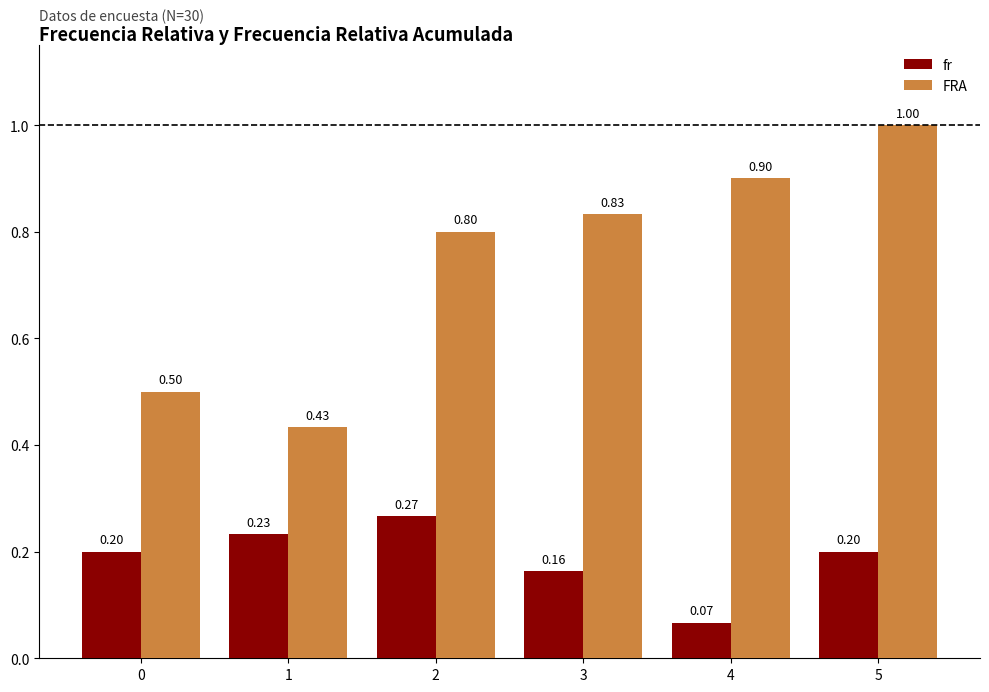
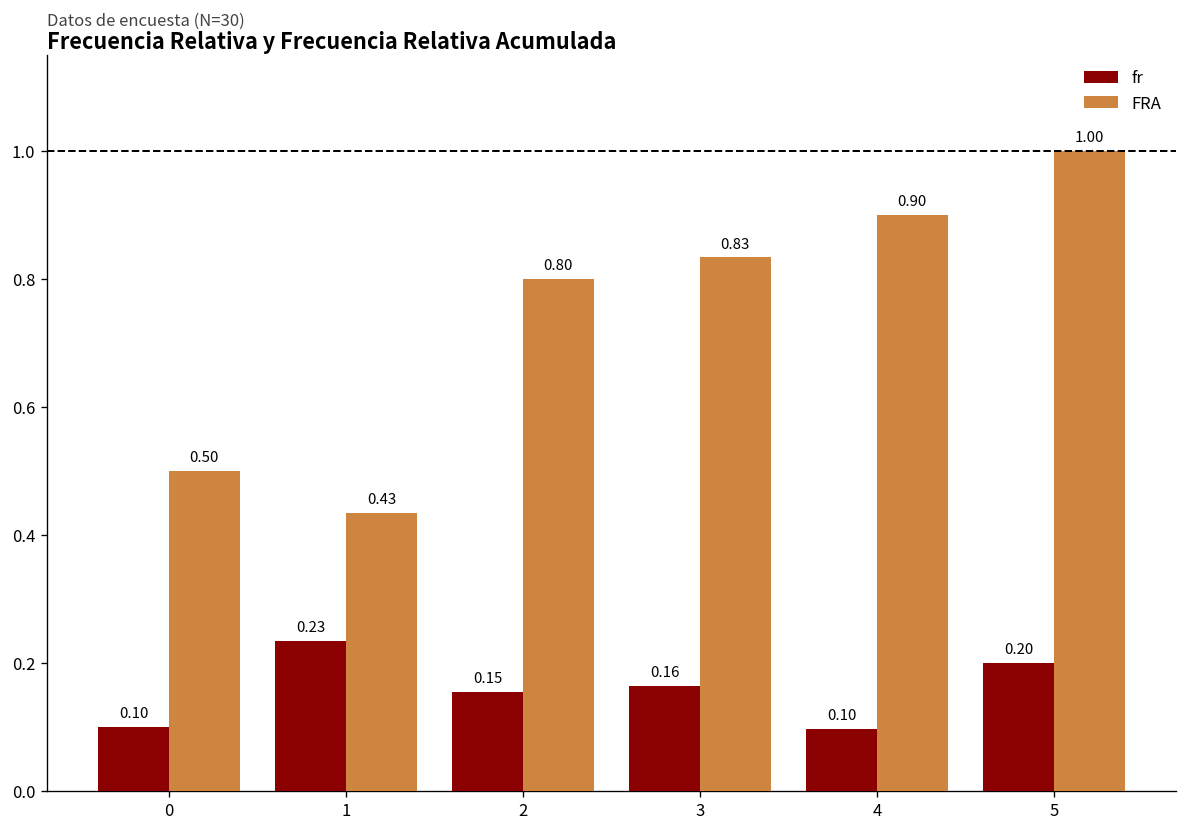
  {
    "fr": {
-     "0": 0.20,
+     "0": 0.10,
      "1": 0.23,
-     "2": 0.27,
+     "2": 0.15,
      "3": 0.16,
-     "4": 0.07,
+     "4": 0.10,
      "5": 0.20
    },
    "FRA": {
      "0": 0.50,
      "1": 0.43,
      "2": 0.80,
      "3": 0.83,
      "4": 0.90,
      "5": 1.00
    }
  }
